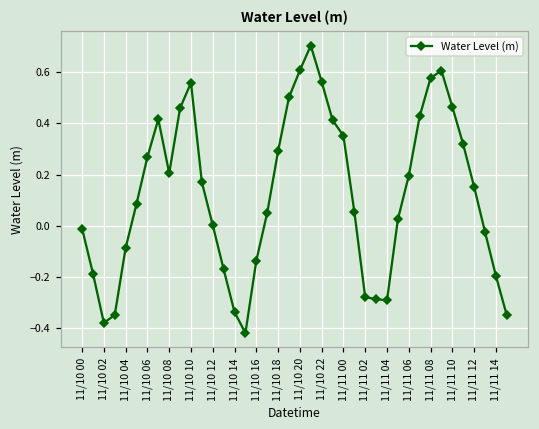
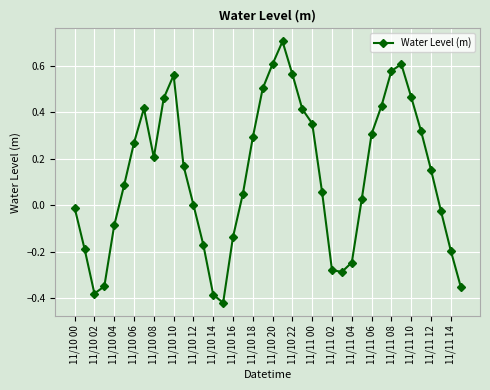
  {
    "11/10 00": -0.01,
    "11/10 02": -0.38,
    "11/10 04": -0.09,
    "11/10 06": 0.27,
    "11/10 08": 0.21,
    "11/10 10": 0.56,
    "11/10 12": 0.00,
-   "11/10 14": -0.34,
+   "11/10 14": -0.38,
    "11/10 16": -0.14,
    "11/10 18": 0.29,
    "11/10 20": 0.61,
    "11/10 22": 0.56,
    "11/11 00": 0.35,
    "11/11 02": -0.28,
-   "11/11 04": -0.29,
-   "11/11 06": 0.20,
+   "11/11 04": -0.25,
+   "11/11 06": 0.31,
    "11/11 08": 0.58,
    "11/11 10": 0.46,
    "11/11 12": 0.15,
    "11/11 14": -0.20
  }
